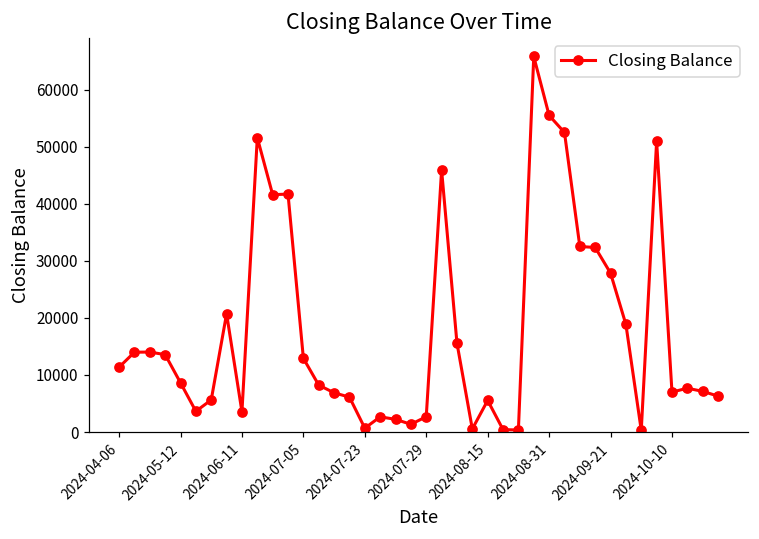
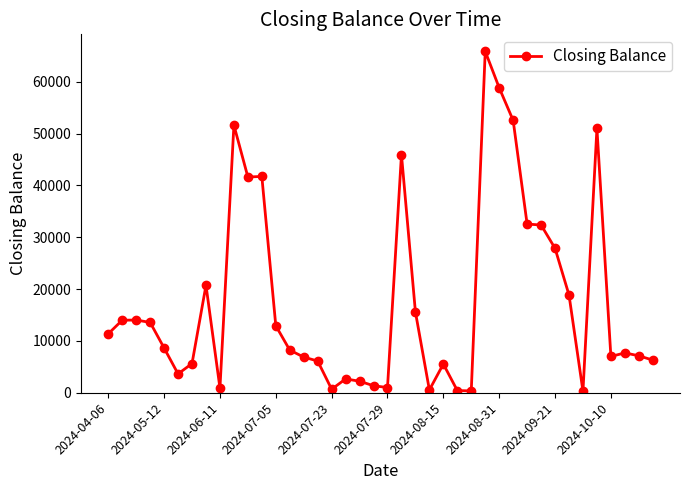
  {
    "2024-04-06": 11000,
    "2024-05-12": 9000,
-   "2024-06-11": 4000,
+   "2024-06-11": 1000,
    "2024-07-05": 13000,
    "2024-07-23": 1000,
-   "2024-07-29": 3000,
+   "2024-07-29": 1000,
    "2024-08-15": 6000,
-   "2024-08-31": 56000,
+   "2024-08-31": 59000,
    "2024-10-10": 7000
  }
